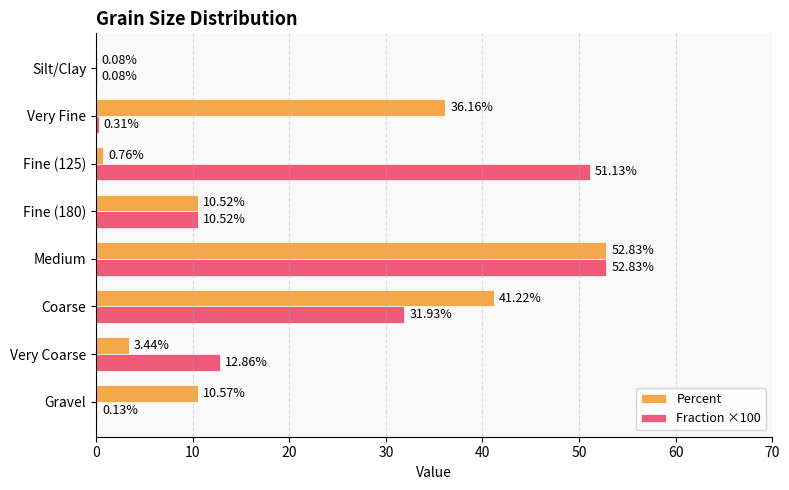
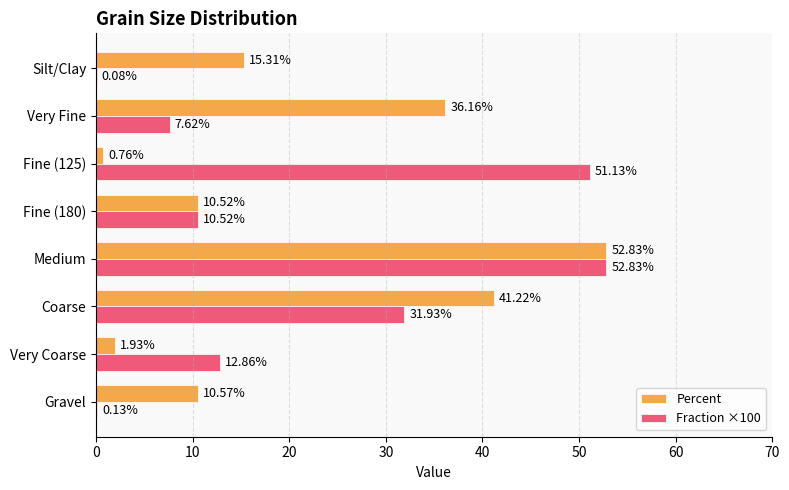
  {
    "Percent": {
-     "Silt/Clay": "0.08%",
+     "Silt/Clay": "15.31%",
      "Very Fine": "36.16%",
      "Fine (125)": "0.76%",
      "Fine (180)": "10.52%",
      "Medium": "52.83%",
      "Coarse": "41.22%",
-     "Very Coarse": "3.44%",
+     "Very Coarse": "1.93%",
      "Gravel": "10.57%"
    },
    "Fraction ×100": {
      "Silt/Clay": "0.08%",
-     "Very Fine": "0.31%",
+     "Very Fine": "7.62%",
      "Fine (125)": "51.13%",
      "Fine (180)": "10.52%",
      "Medium": "52.83%",
      "Coarse": "31.93%",
      "Very Coarse": "12.86%",
      "Gravel": "0.13%"
    }
  }
